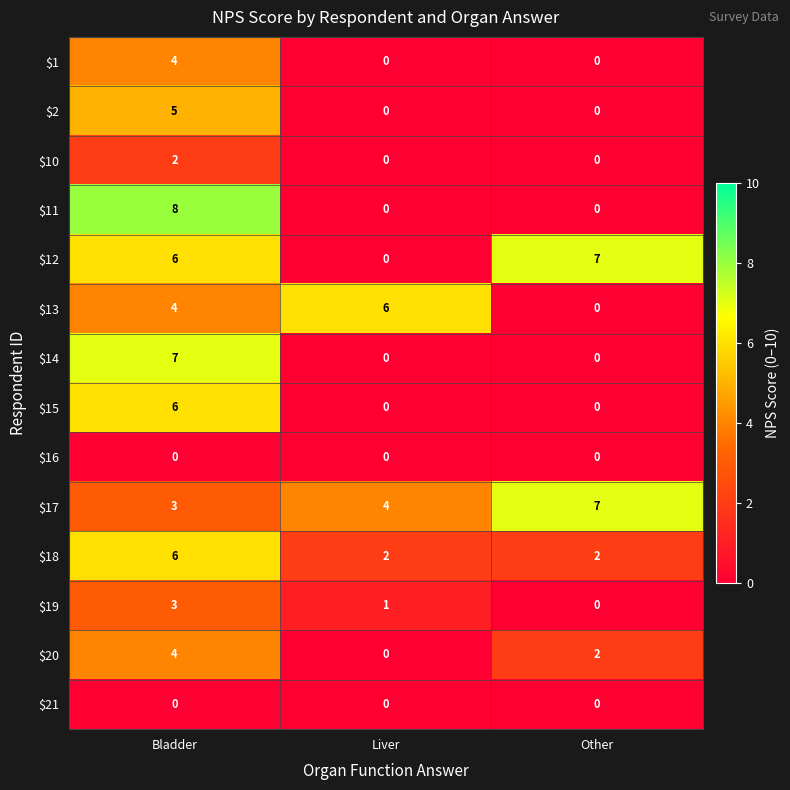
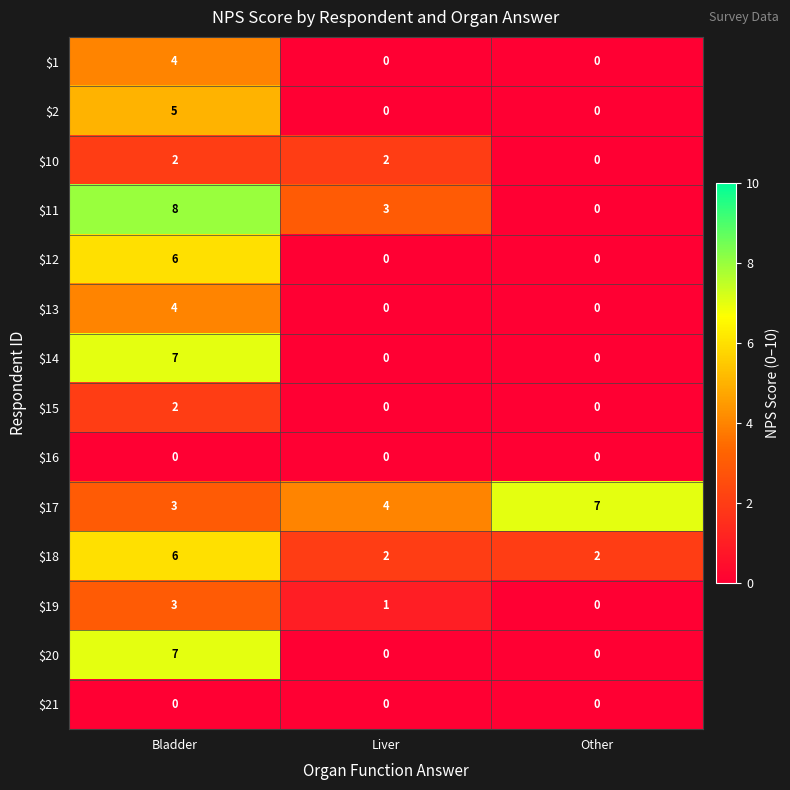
  {
    "$1": {
      "Bladder": 4,
      "Liver": 0,
      "Other": 0
    },
    "$2": {
      "Bladder": 5,
      "Liver": 0,
      "Other": 0
    },
    "$10": {
      "Bladder": 2,
-     "Liver": 0,
+     "Liver": 2,
      "Other": 0
    },
    "$11": {
      "Bladder": 8,
-     "Liver": 0,
+     "Liver": 3,
      "Other": 0
    },
    "$12": {
      "Bladder": 6,
      "Liver": 0,
-     "Other": 7
+     "Other": 0
    },
    "$13": {
      "Bladder": 4,
-     "Liver": 6,
+     "Liver": 0,
      "Other": 0
    },
    "$14": {
      "Bladder": 7,
      "Liver": 0,
      "Other": 0
    },
    "$15": {
-     "Bladder": 6,
+     "Bladder": 2,
      "Liver": 0,
      "Other": 0
    },
    "$16": {
      "Bladder": 0,
      "Liver": 0,
      "Other": 0
    },
    "$17": {
      "Bladder": 3,
      "Liver": 4,
      "Other": 7
    },
    "$18": {
      "Bladder": 6,
      "Liver": 2,
      "Other": 2
    },
    "$19": {
      "Bladder": 3,
      "Liver": 1,
      "Other": 0
    },
    "$20": {
-     "Bladder": 4,
+     "Bladder": 7,
      "Liver": 0,
-     "Other": 2
+     "Other": 0
    },
    "$21": {
      "Bladder": 0,
      "Liver": 0,
      "Other": 0
    }
  }
